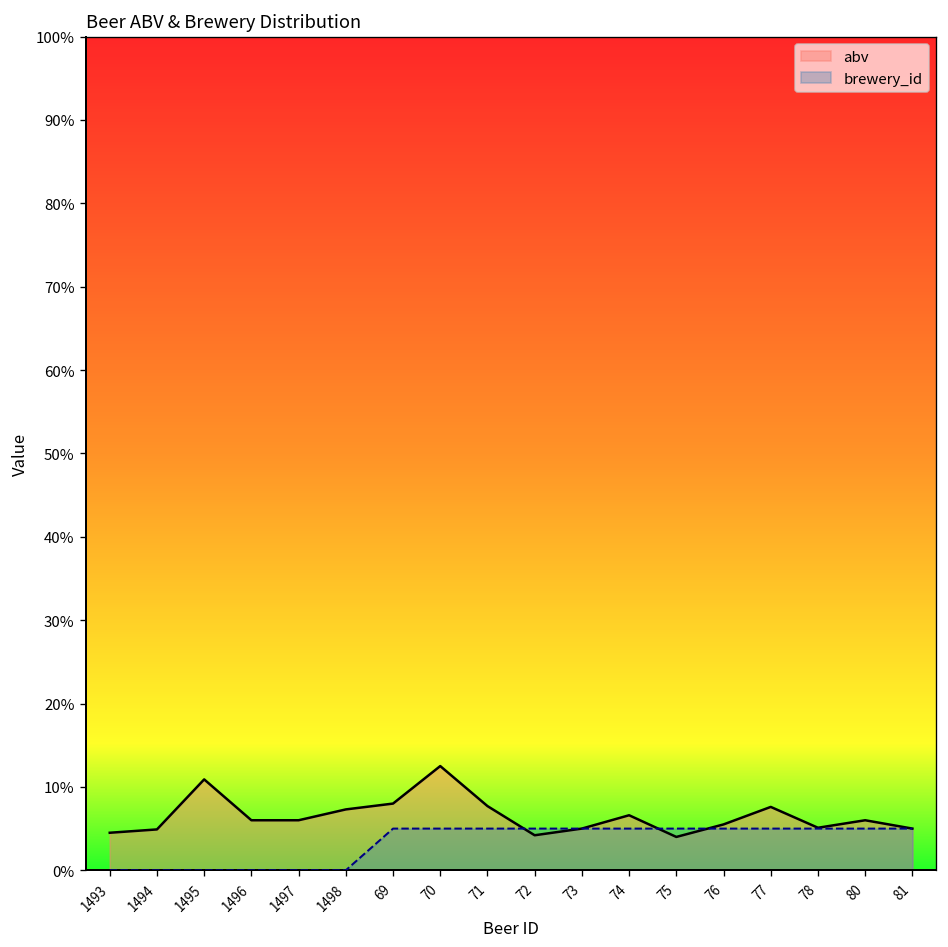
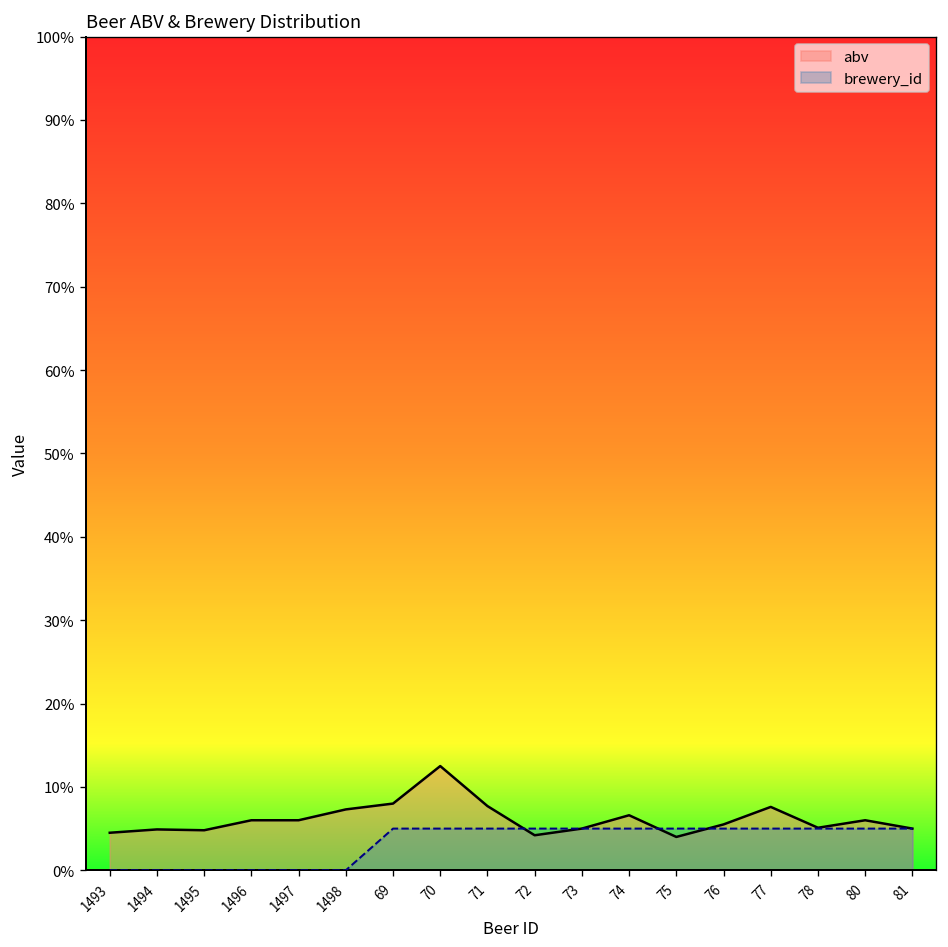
  {
    "abv": {
      "1493": "5%",
      "1494": "5%",
-     "1495": "11%",
+     "1495": "5%",
      "1496": "6%",
      "1497": "6%",
      "1498": "7%",
      "69": "8%",
      "70": "13%",
      "71": "8%",
      "72": "4%",
      "74": "7%",
      "75": "4%",
      "76": "6%",
      "77": "8%",
      "80": "6%"
    },
    "brewery_id": {
      "1493": "0%",
      "1494": "0%",
      "1495": "0%",
      "1496": "0%",
      "1497": "0%",
      "1498": "0%",
      "69": "5%",
      "70": "5%",
      "71": "5%",
      "72": "5%",
      "74": "5%",
      "75": "5%",
      "76": "5%",
      "77": "5%",
      "80": "5%"
    }
  }
